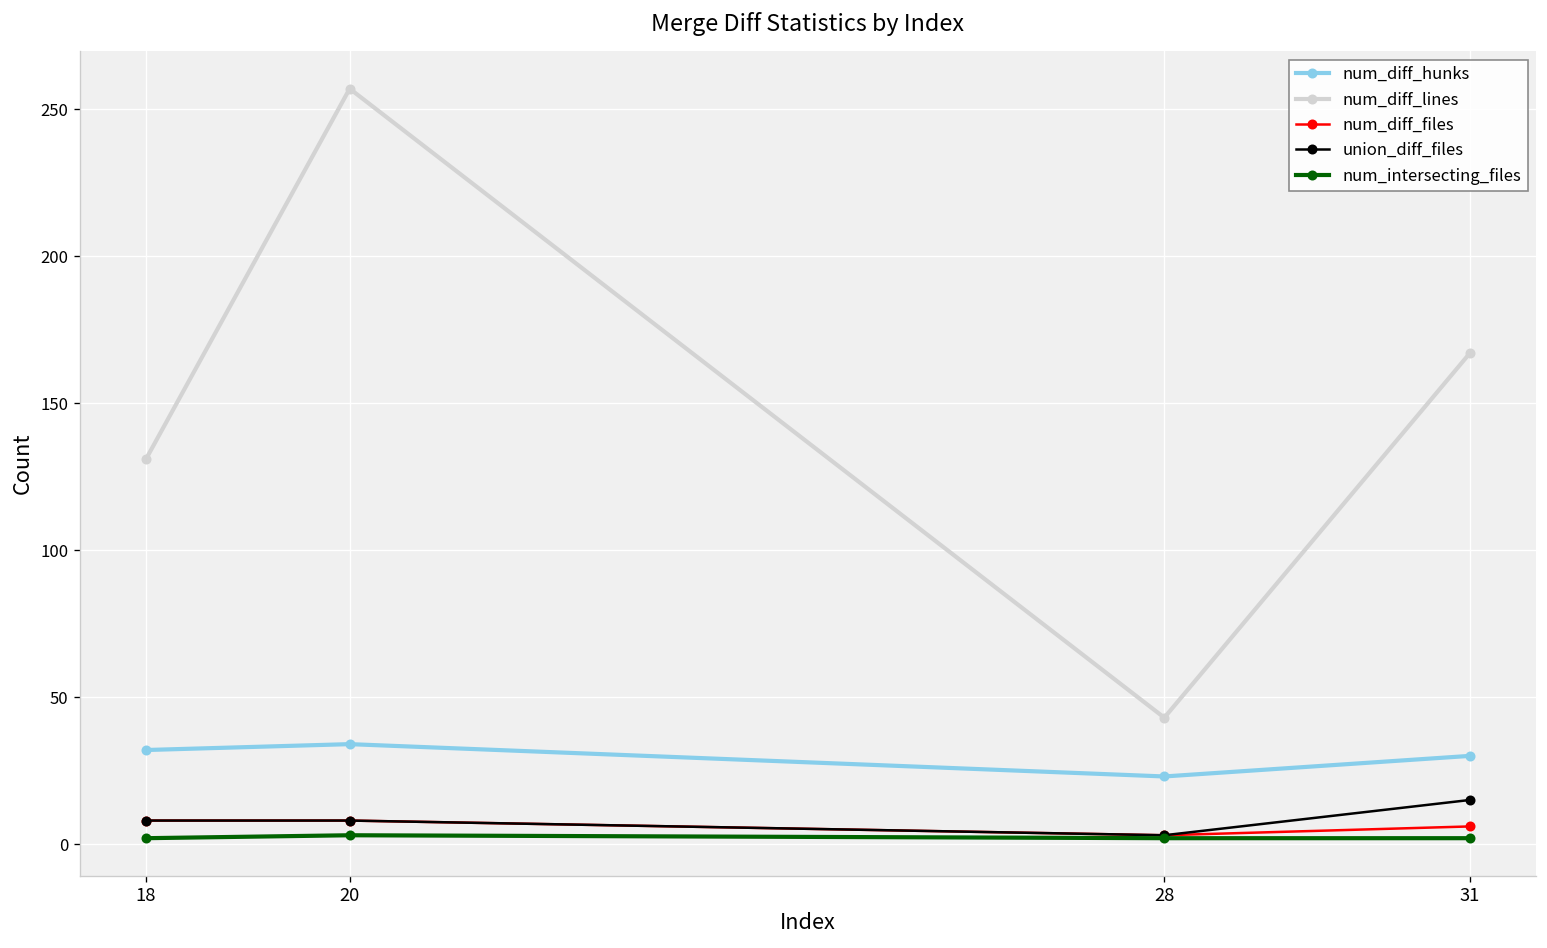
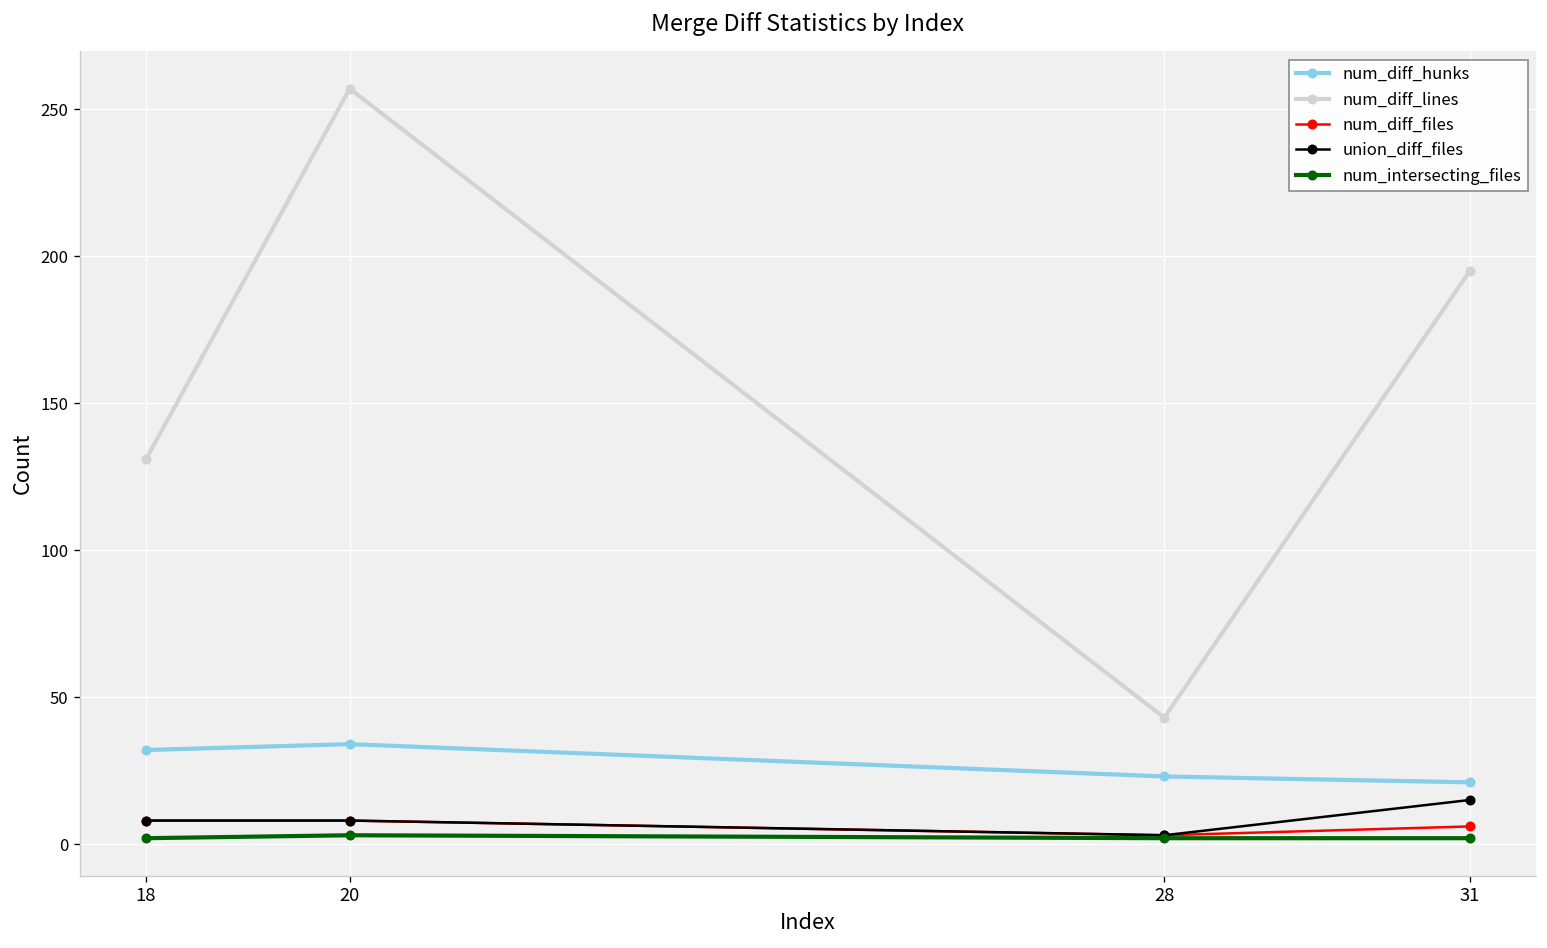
  {
    "num_diff_hunks": {
      "18": 32,
      "20": 34,
      "28": 23,
-     "31": 30
+     "31": 21
    },
    "num_diff_lines": {
      "18": 131,
      "20": 257,
      "28": 43,
-     "31": 167
+     "31": 195
    },
    "num_diff_files": {
      "31": 6
    },
    "union_diff_files": {
      "31": 15
    },
    "num_intersecting_files": {
      "18": 2,
      "20": 3,
      "31": 2
    }
  }
